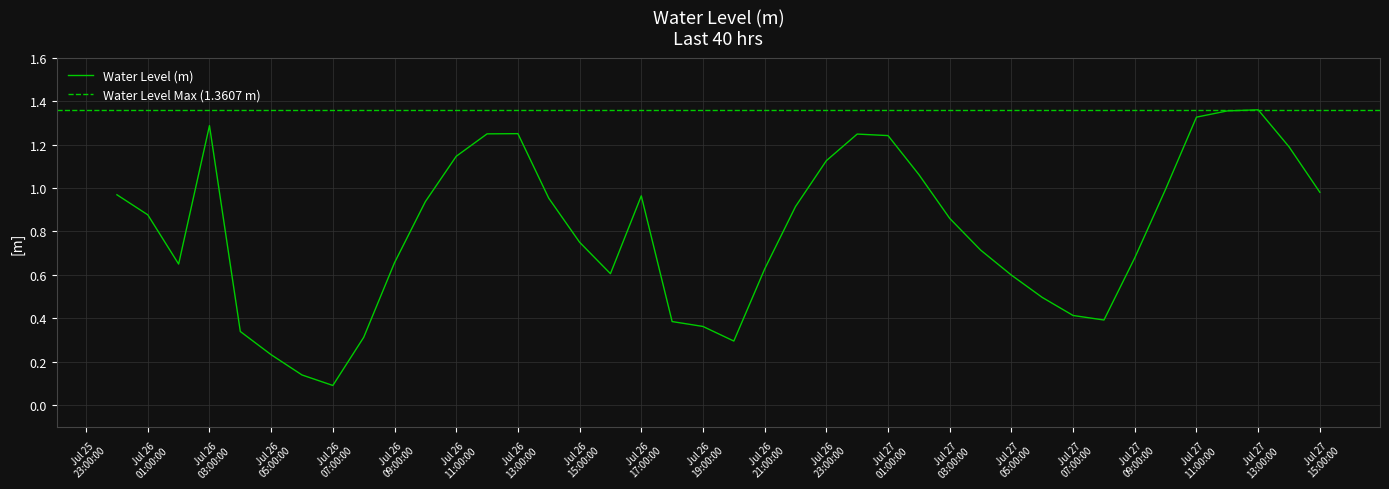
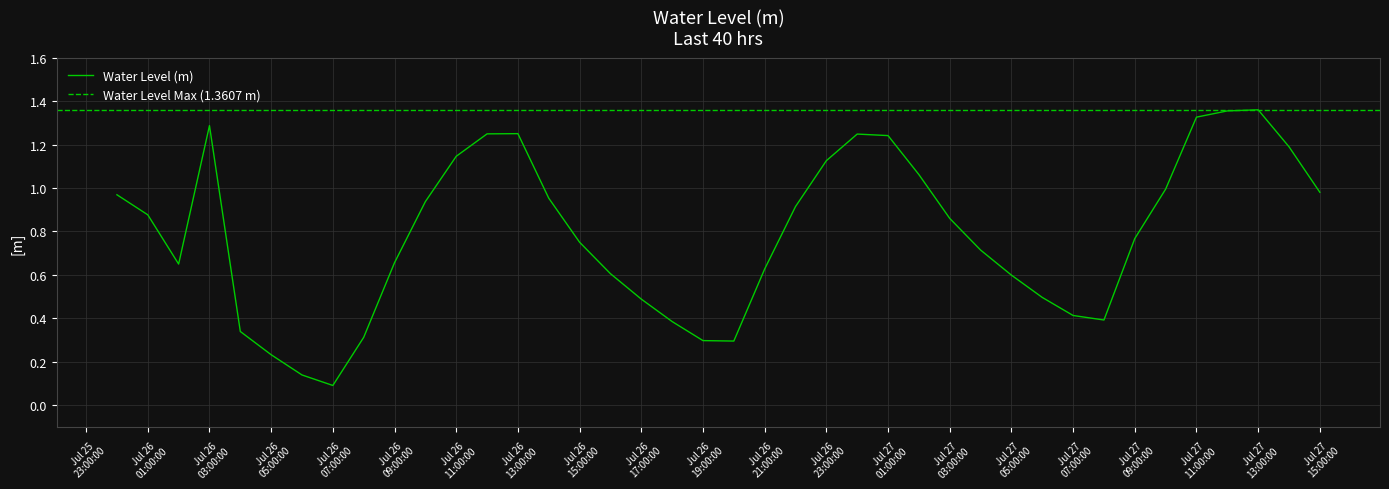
  {
    "Jul 26 01:00:00": 0.88,
    "Jul 26 03:00:00": 1.29,
    "Jul 26 05:00:00": 0.23,
    "Jul 26 07:00:00": 0.09,
    "Jul 26 09:00:00": 0.66,
    "Jul 26 11:00:00": 1.15,
    "Jul 26 13:00:00": 1.25,
    "Jul 26 15:00:00": 0.75,
-   "Jul 26 17:00:00": 0.96,
-   "Jul 26 19:00:00": 0.36,
+   "Jul 26 17:00:00": 0.49,
+   "Jul 26 19:00:00": 0.30,
    "Jul 26 21:00:00": 0.63,
    "Jul 26 23:00:00": 1.13,
    "Jul 27 01:00:00": 1.24,
    "Jul 27 03:00:00": 0.86,
    "Jul 27 05:00:00": 0.60,
    "Jul 27 07:00:00": 0.41,
-   "Jul 27 09:00:00": 0.68,
+   "Jul 27 09:00:00": 0.77,
    "Jul 27 11:00:00": 1.33,
    "Jul 27 13:00:00": 1.36,
    "Jul 27 15:00:00": 0.98
  }
